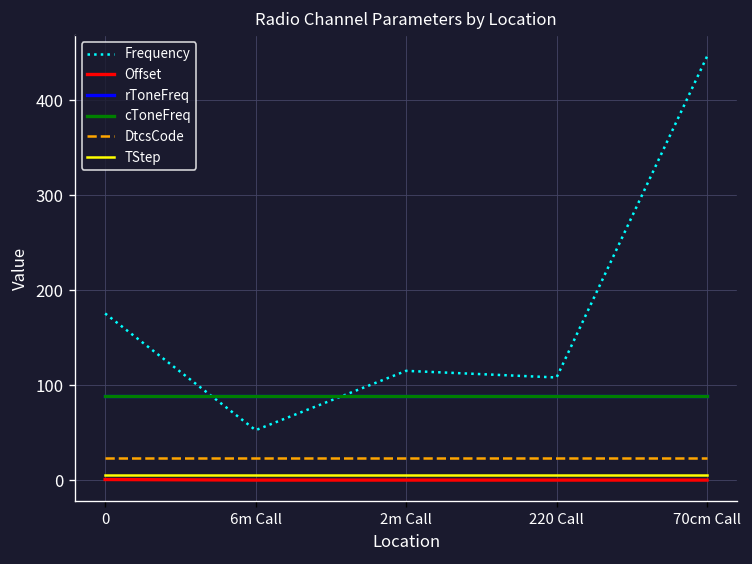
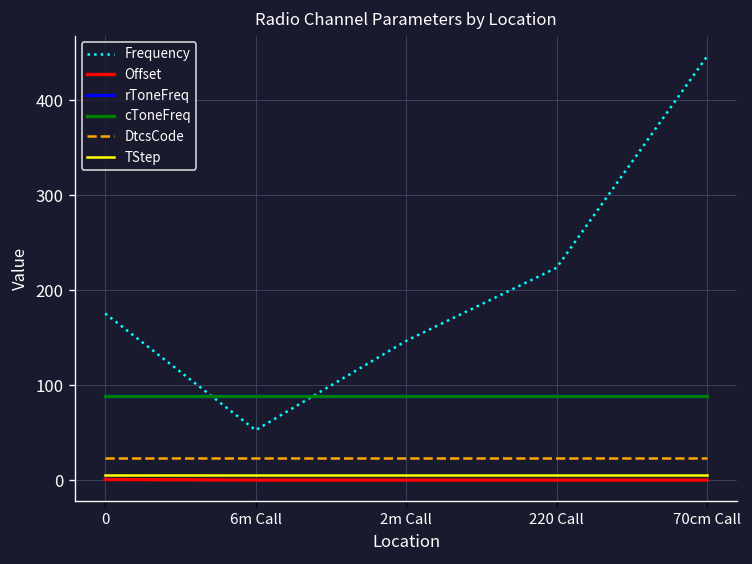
  {
    "Frequency": {
      "0": 180,
      "6m Call": 50,
-     "2m Call": 110,
-     "220 Call": 110,
+     "2m Call": 150,
+     "220 Call": 220,
      "70cm Call": 450
    },
    "Offset": {
      "0": 0,
      "6m Call": 0,
      "2m Call": 0,
      "220 Call": 0,
      "70cm Call": 0
    },
    "cToneFreq": {
      "0": 90,
      "6m Call": 90,
      "2m Call": 90,
      "220 Call": 90,
      "70cm Call": 90
    },
    "DtcsCode": {
      "0": 20,
      "6m Call": 20,
      "2m Call": 20,
      "220 Call": 20,
      "70cm Call": 20
    },
    "TStep": {
      "0": 10,
      "6m Call": 10,
      "2m Call": 10,
      "220 Call": 10,
      "70cm Call": 10
    }
  }
